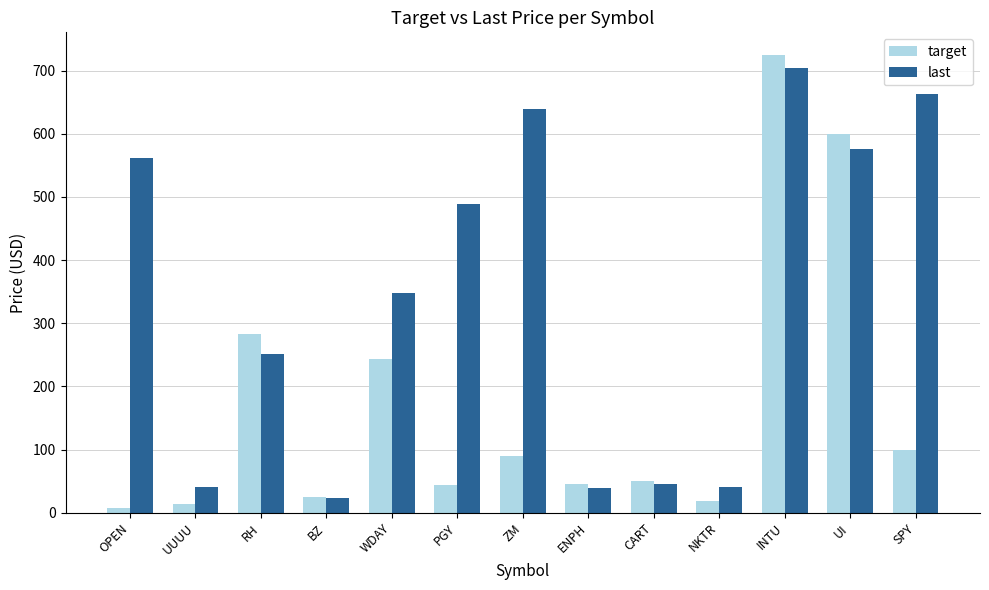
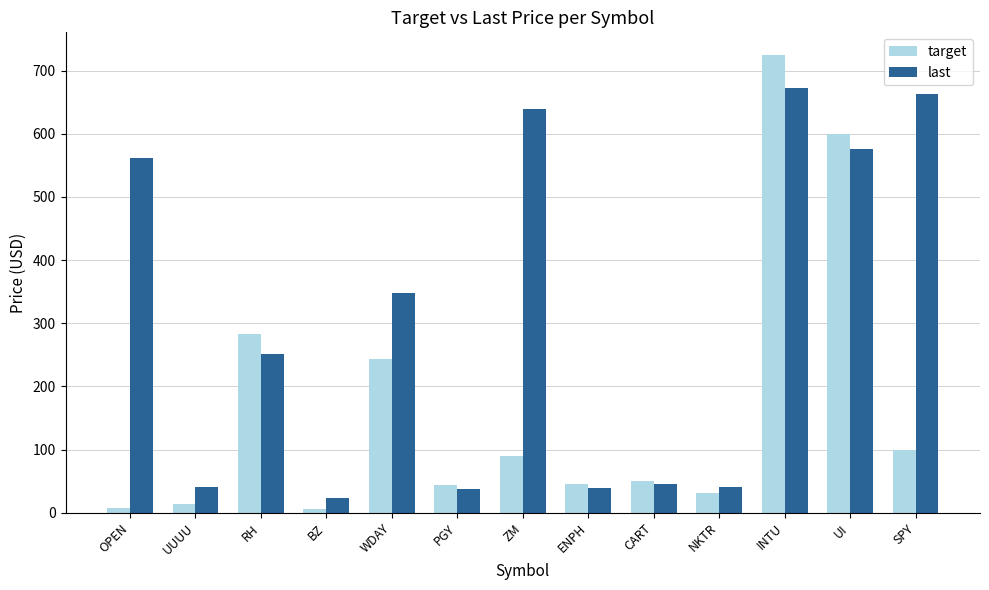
  {
    "target": {
      "OPEN": 10,
      "UUUU": 10,
      "RH": 280,
-     "BZ": 30,
+     "BZ": 10,
      "WDAY": 240,
      "PGY": 40,
      "ZM": 90,
      "ENPH": 40,
      "CART": 50,
-     "NKTR": 20,
+     "NKTR": 30,
      "INTU": 720,
      "UI": 600,
      "SPY": 100
    },
    "last": {
      "OPEN": 560,
      "UUUU": 40,
      "RH": 250,
      "BZ": 20,
      "WDAY": 350,
-     "PGY": 490,
+     "PGY": 40,
      "ZM": 640,
      "ENPH": 40,
      "CART": 50,
      "NKTR": 40,
-     "INTU": 710,
+     "INTU": 670,
      "UI": 580,
      "SPY": 660
    }
  }
